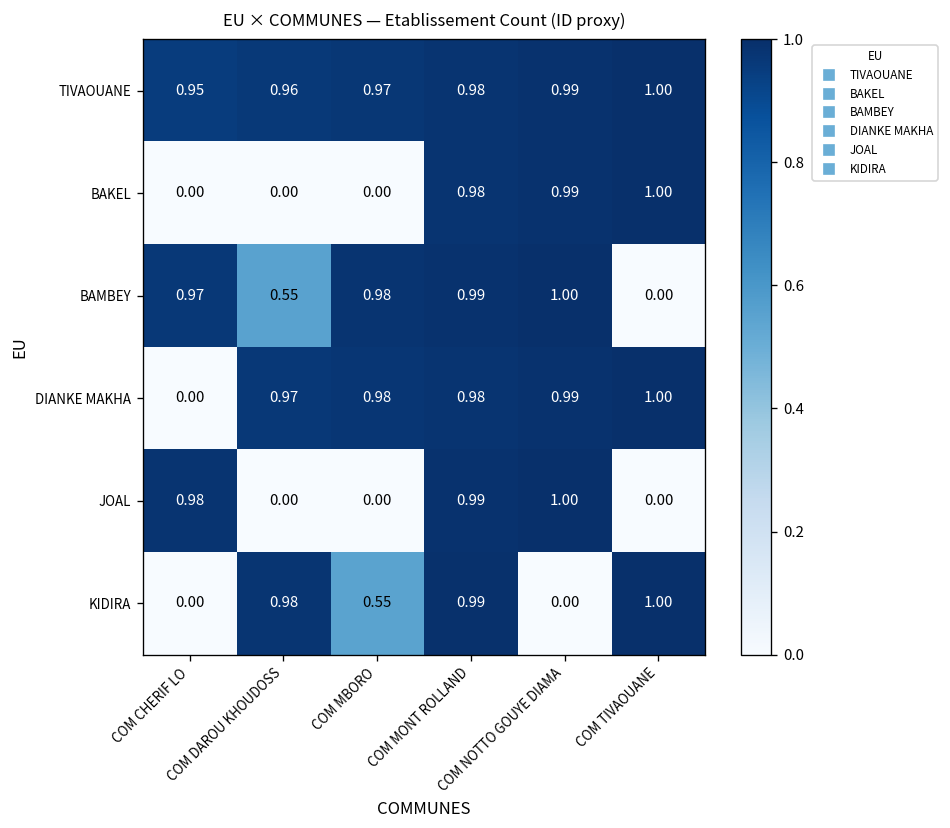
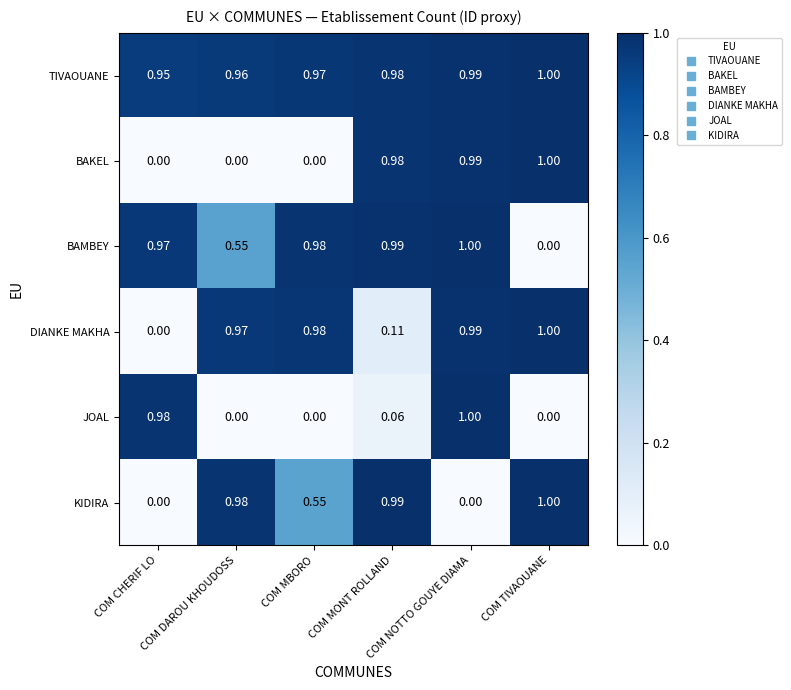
  {
    "TIVAOUANE": {
      "COM CHERIF LO": 0.95,
      "COM DAROU KHOUDOSS": 0.96,
      "COM MBORO": 0.97,
      "COM MONT ROLLAND": 0.98,
      "COM NOTTO GOUYE DIAMA": 0.99,
      "COM TIVAOUANE": 1.00
    },
    "BAKEL": {
      "COM CHERIF LO": 0.00,
      "COM DAROU KHOUDOSS": 0.00,
      "COM MBORO": 0.00,
      "COM MONT ROLLAND": 0.98,
      "COM NOTTO GOUYE DIAMA": 0.99,
      "COM TIVAOUANE": 1.00
    },
    "BAMBEY": {
      "COM CHERIF LO": 0.97,
      "COM DAROU KHOUDOSS": 0.55,
      "COM MBORO": 0.98,
      "COM MONT ROLLAND": 0.99,
      "COM NOTTO GOUYE DIAMA": 1.00,
      "COM TIVAOUANE": 0.00
    },
    "DIANKE MAKHA": {
      "COM CHERIF LO": 0.00,
      "COM DAROU KHOUDOSS": 0.97,
      "COM MBORO": 0.98,
-     "COM MONT ROLLAND": 0.98,
+     "COM MONT ROLLAND": 0.11,
      "COM NOTTO GOUYE DIAMA": 0.99,
      "COM TIVAOUANE": 1.00
    },
    "JOAL": {
      "COM CHERIF LO": 0.98,
      "COM DAROU KHOUDOSS": 0.00,
      "COM MBORO": 0.00,
-     "COM MONT ROLLAND": 0.99,
+     "COM MONT ROLLAND": 0.06,
      "COM NOTTO GOUYE DIAMA": 1.00,
      "COM TIVAOUANE": 0.00
    },
    "KIDIRA": {
      "COM CHERIF LO": 0.00,
      "COM DAROU KHOUDOSS": 0.98,
      "COM MBORO": 0.55,
      "COM MONT ROLLAND": 0.99,
      "COM NOTTO GOUYE DIAMA": 0.00,
      "COM TIVAOUANE": 1.00
    }
  }
